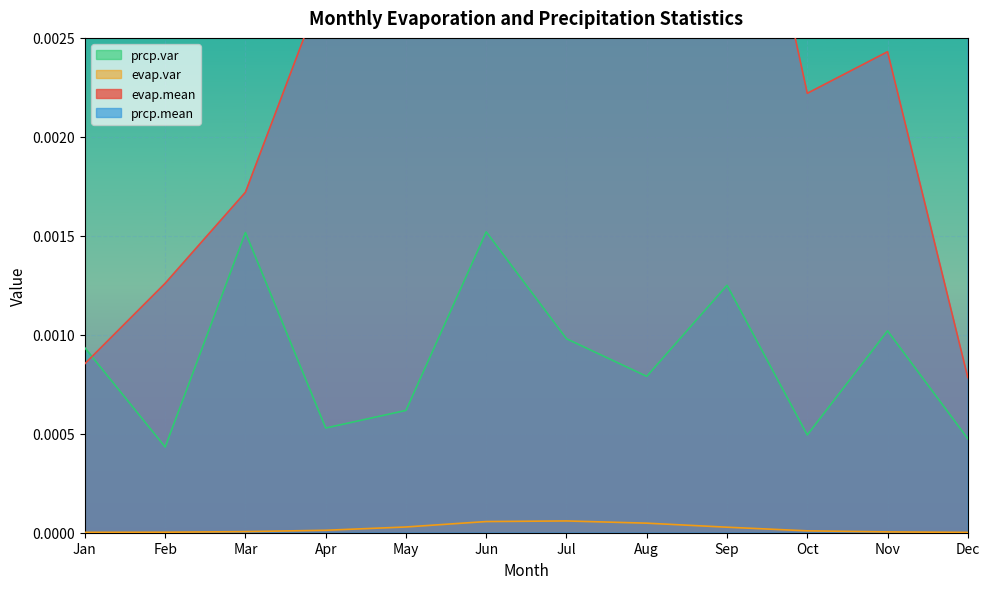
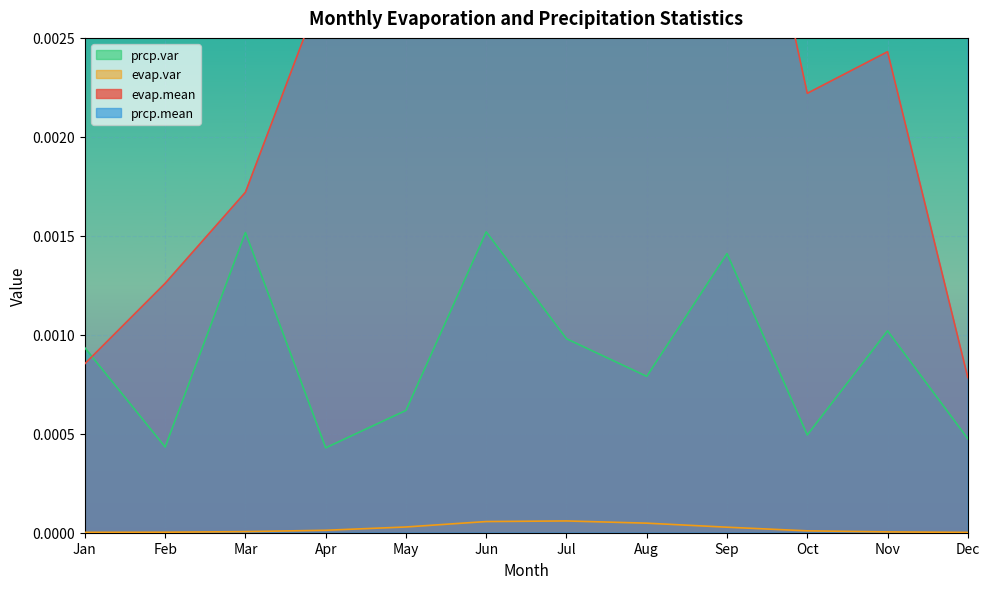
  {
    "prcp.var": {
      "Jan": 0.00093,
      "Feb": 0.00043,
      "Mar": 0.00152,
-     "Apr": 0.00053,
+     "Apr": 0.00043,
      "May": 0.00062,
      "Jun": 0.00152,
      "Jul": 0.00098,
      "Aug": 0.00079,
-     "Sep": 0.00125,
+     "Sep": 0.00141,
      "Oct": 0.00049,
      "Nov": 0.00102,
      "Dec": 0.00048
    },
    "evap.var": {
      "Jan": 0.00000,
      "Feb": 0.00000,
      "Mar": 0.00001,
      "Apr": 0.00001,
      "May": 0.00003,
      "Jun": 0.00006,
      "Jul": 0.00006,
      "Aug": 0.00005,
      "Sep": 0.00003,
      "Oct": 0.00001,
      "Nov": 0.00000,
      "Dec": 0.00000
    },
    "evap.mean": {
      "Jan": 0.00085,
      "Feb": 0.00126,
      "Mar": 0.00172,
      "Oct": 0.00222,
      "Nov": 0.00243,
      "Dec": 0.00078
    }
  }
